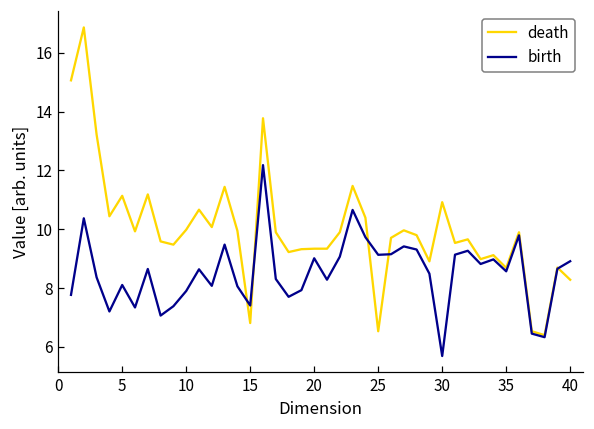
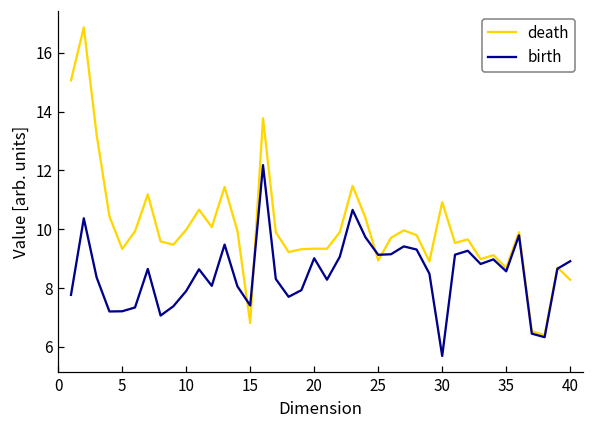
  {
    "death": {
-     "5": 11.1,
+     "5": 9.3,
      "10": 10.0,
      "15": 6.8,
      "20": 9.3,
-     "25": 6.5,
+     "25": 8.9,
      "30": 10.9,
      "35": 8.7,
      "40": 8.3
    },
    "birth": {
-     "5": 8.1,
+     "5": 7.2,
      "10": 7.9,
      "15": 7.4,
      "20": 9.0,
      "25": 9.1,
      "30": 5.7,
      "35": 8.6,
      "40": 8.9
    }
  }
